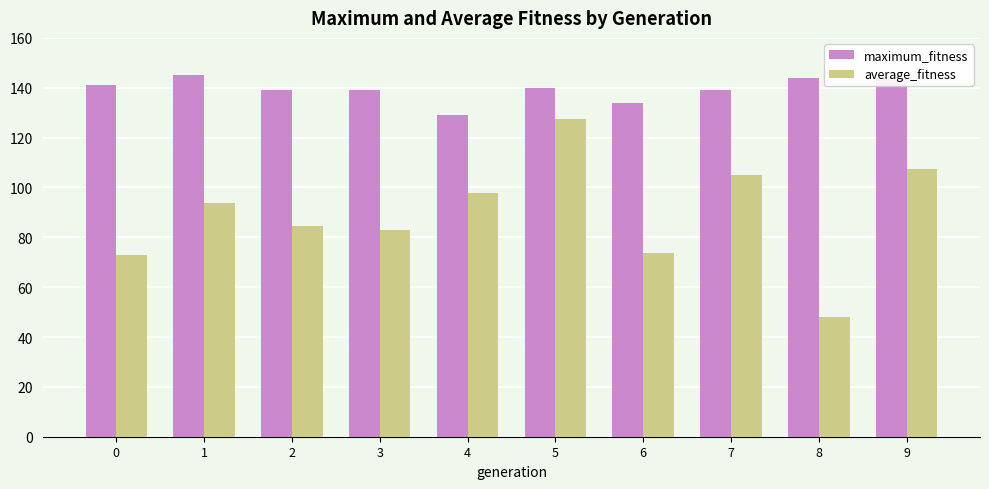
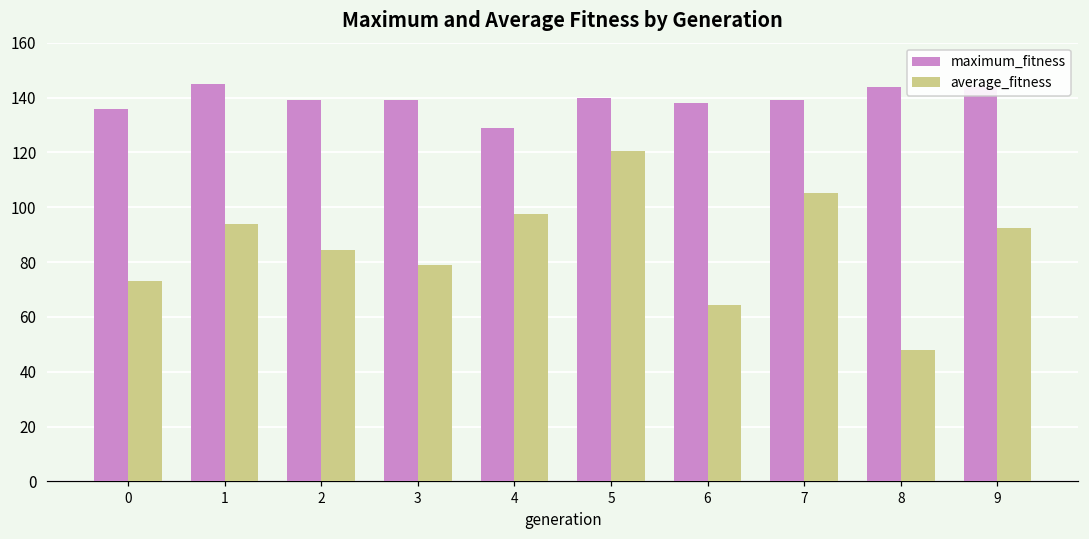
  {
    "maximum_fitness": {
-     "0": 141,
+     "0": 136,
      "1": 145,
      "2": 139,
      "3": 139,
      "4": 129,
      "5": 140,
-     "6": 134,
+     "6": 138,
      "7": 139,
      "8": 144
    },
    "average_fitness": {
      "0": 73,
      "1": 94,
      "2": 84,
-     "3": 83,
+     "3": 79,
      "4": 98,
-     "5": 127,
-     "6": 74,
+     "5": 121,
+     "6": 64,
      "7": 105,
      "8": 48,
-     "9": 107
+     "9": 93
    }
  }
